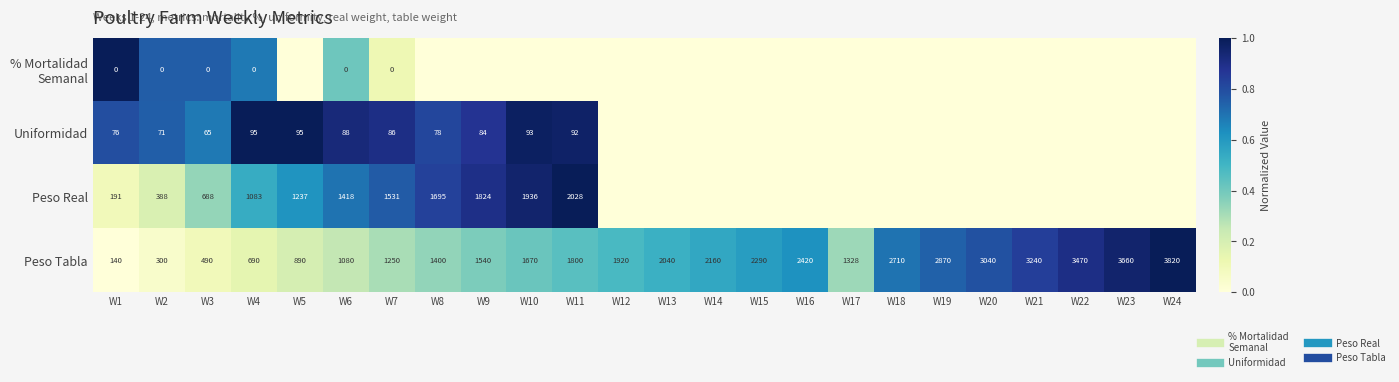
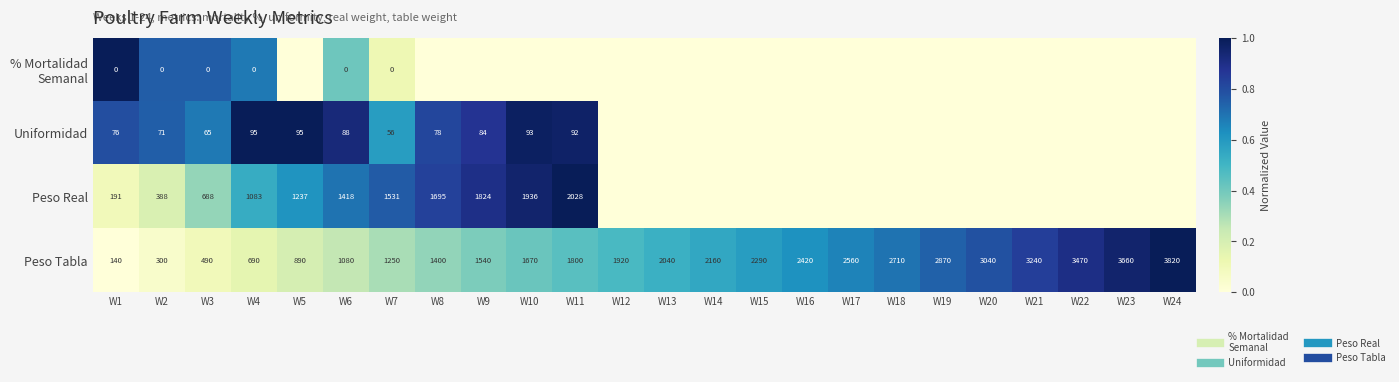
  {
    "% Mortalidad Semanal": {
      "W1": 0,
      "W2": 0,
      "W3": 0,
      "W4": 0,
      "W6": 0,
      "W7": 0
    },
    "Uniformidad": {
      "W1": 76,
      "W2": 71,
      "W3": 65,
      "W4": 95,
      "W5": 95,
      "W6": 88,
-     "W7": 86,
+     "W7": 56,
      "W8": 78,
      "W9": 84,
      "W10": 93,
      "W11": 92
    },
    "Peso Real": {
      "W1": 191,
      "W2": 388,
      "W3": 688,
      "W4": 1083,
      "W5": 1237,
      "W6": 1418,
      "W7": 1531,
      "W8": 1695,
      "W9": 1824,
      "W10": 1936,
      "W11": 2028
    },
    "Peso Tabla": {
      "W1": 140,
      "W2": 300,
      "W3": 490,
      "W4": 690,
      "W5": 890,
      "W6": 1080,
      "W7": 1250,
      "W8": 1400,
      "W9": 1540,
      "W10": 1670,
      "W11": 1800,
      "W12": 1920,
      "W13": 2040,
      "W14": 2160,
      "W15": 2290,
      "W16": 2420,
-     "W17": 1328,
+     "W17": 2560,
      "W18": 2710,
      "W19": 2870,
      "W20": 3040,
      "W21": 3240,
      "W22": 3470,
      "W23": 3660,
      "W24": 3820
    }
  }
